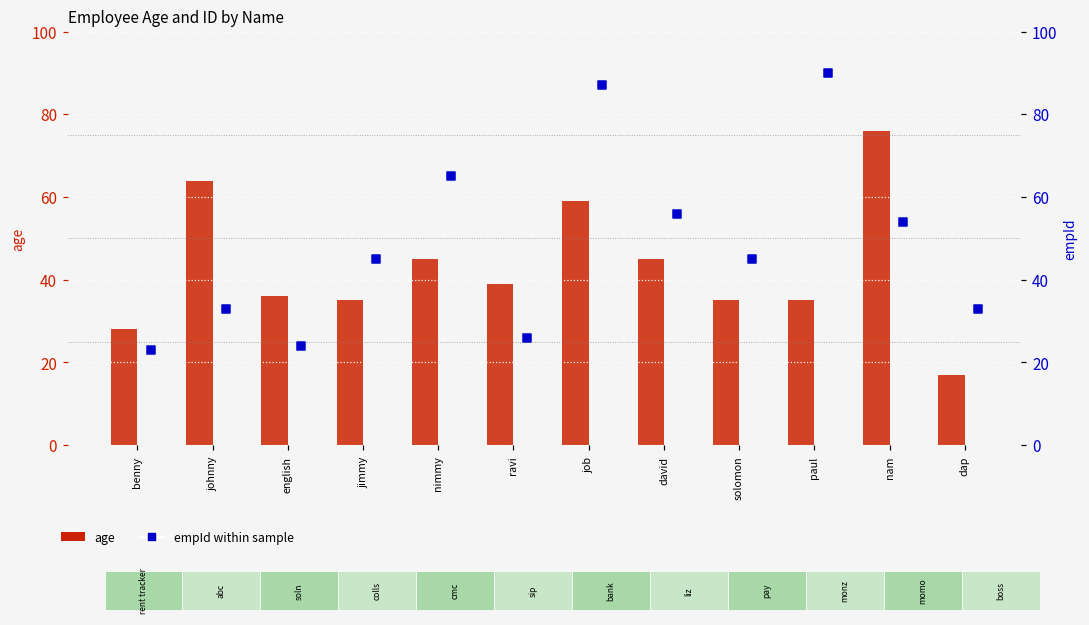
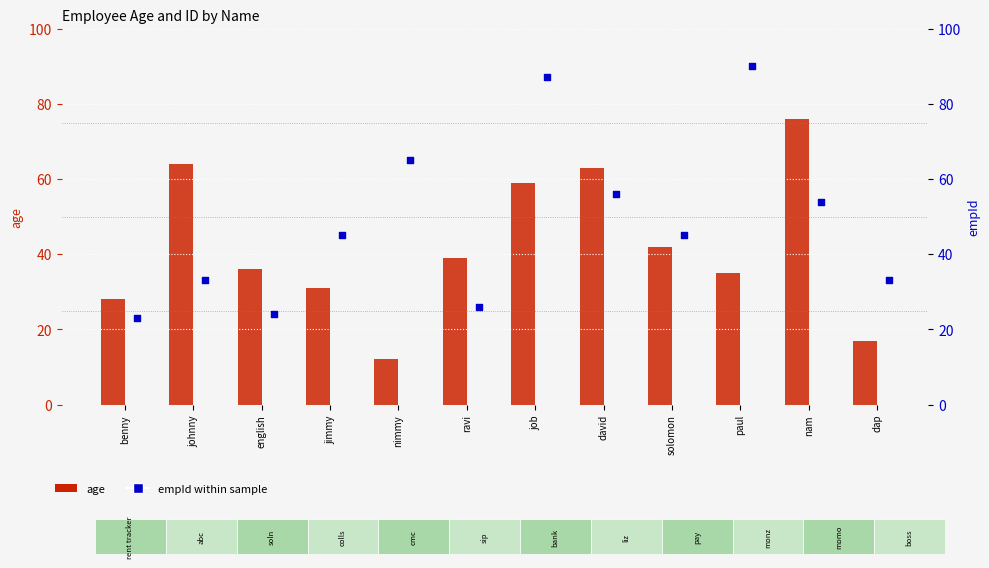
  {
    "age": {
      "benny": 28,
      "johnny": 64,
      "english": 36,
-     "jimmy": 35,
-     "nimmy": 45,
+     "jimmy": 31,
+     "nimmy": 12,
      "ravi": 39,
      "job": 59,
-     "david": 45,
-     "solomon": 35,
+     "david": 63,
+     "solomon": 42,
      "paul": 35,
      "nam": 76,
      "dap": 17
    }
  }
